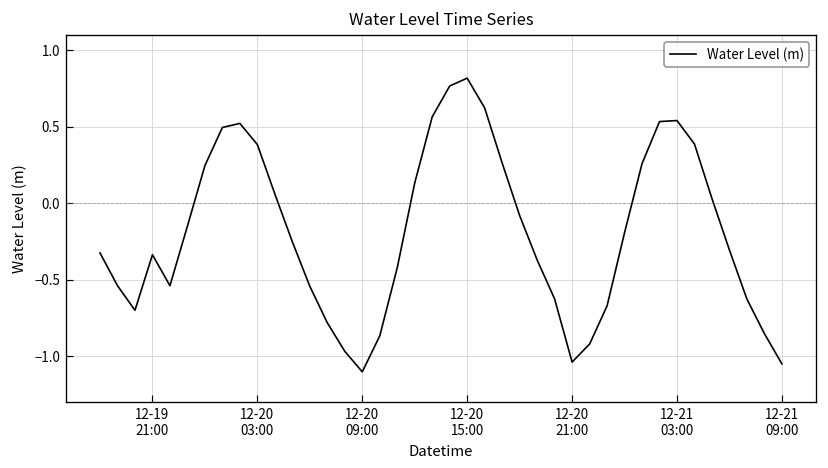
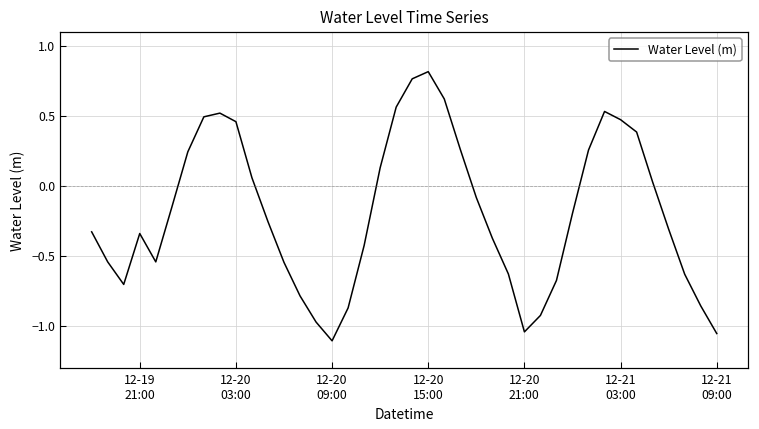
  {
    "12-19 21:00": -0.34,
-   "12-20 03:00": 0.38,
+   "12-20 03:00": 0.46,
    "12-20 09:00": -1.10,
    "12-20 15:00": 0.82,
    "12-20 21:00": -1.04,
-   "12-21 03:00": 0.54,
+   "12-21 03:00": 0.48,
    "12-21 09:00": -1.05
  }
